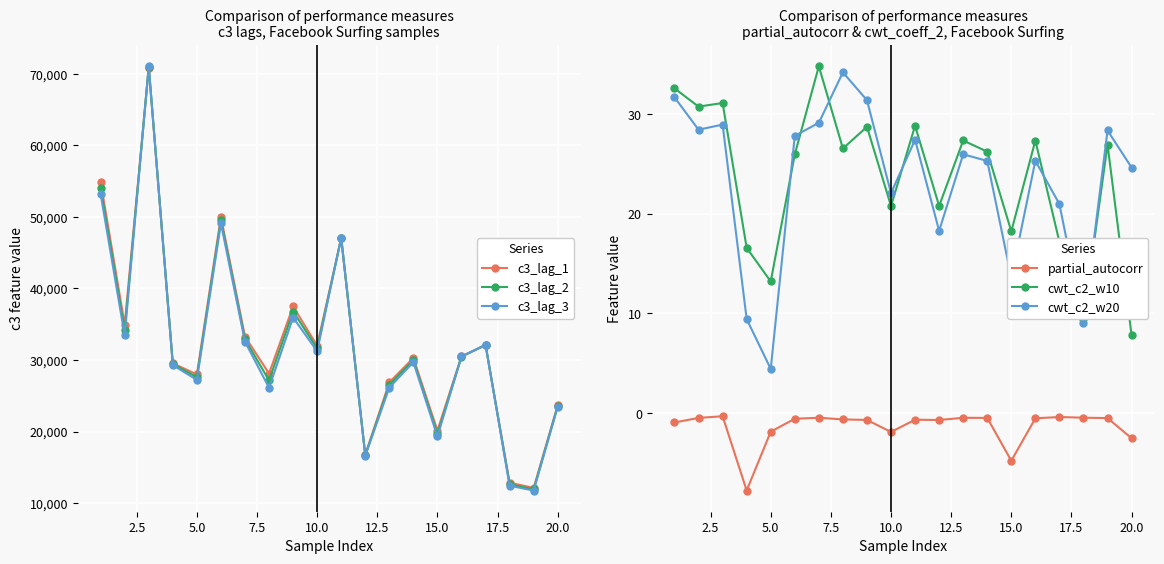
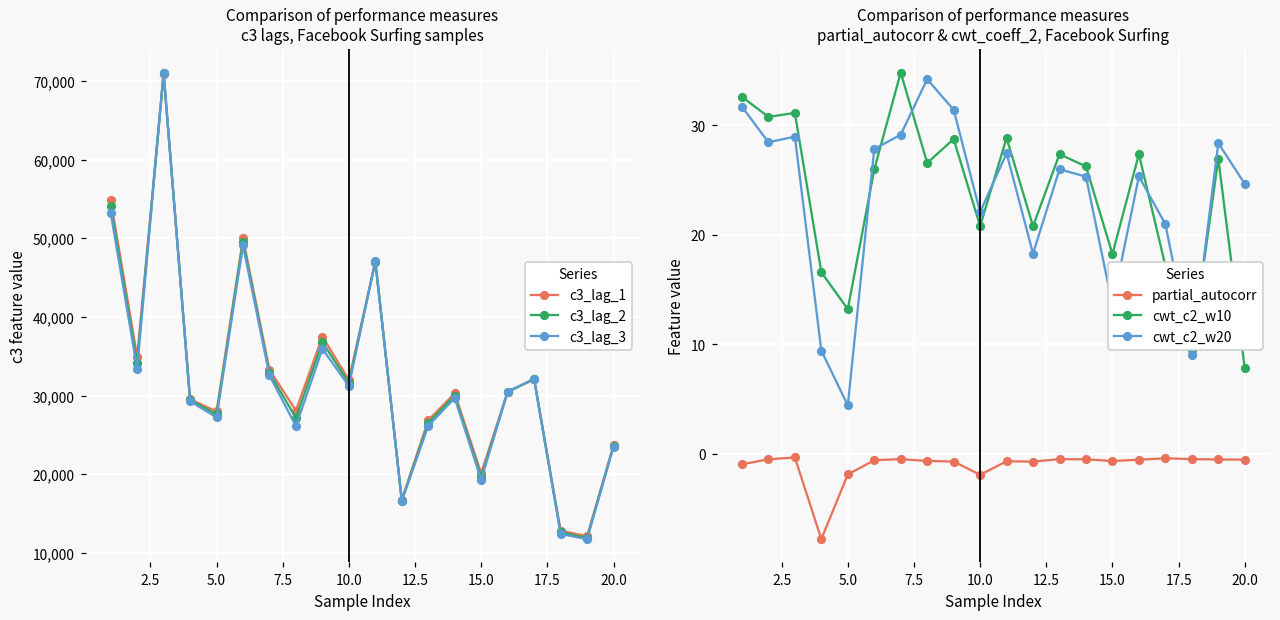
  {
    "Comparison of performance measures c3 lags, Facebook Surfing samples": {
      "c3_lag_1": {
        "5.0": "28,000",
        "10.0": "32,000",
        "15.0": "20,000"
      },
      "c3_lag_2": {
        "5.0": "28,000",
        "10.0": "32,000",
        "15.0": "20,000"
      },
      "c3_lag_3": {
        "5.0": "27,000",
        "10.0": "31,000",
        "15.0": "19,000"
      }
    },
    "Comparison of performance measures partial_autocorr & cwt_coeff_2, Facebook Surfing": {
      "partial_autocorr": {
        "5.0": "-2",
        "10.0": "-2",
-       "15.0": "-5",
-       "20.0": "-3"
+       "15.0": "-1",
+       "20.0": "-1"
      },
      "cwt_c2_w10": {
        "5.0": "13",
        "10.0": "21",
        "15.0": "18",
        "20.0": "8"
      },
      "cwt_c2_w20": {
        "5.0": "4",
        "10.0": "22",
        "20.0": "25"
      }
    }
  }
